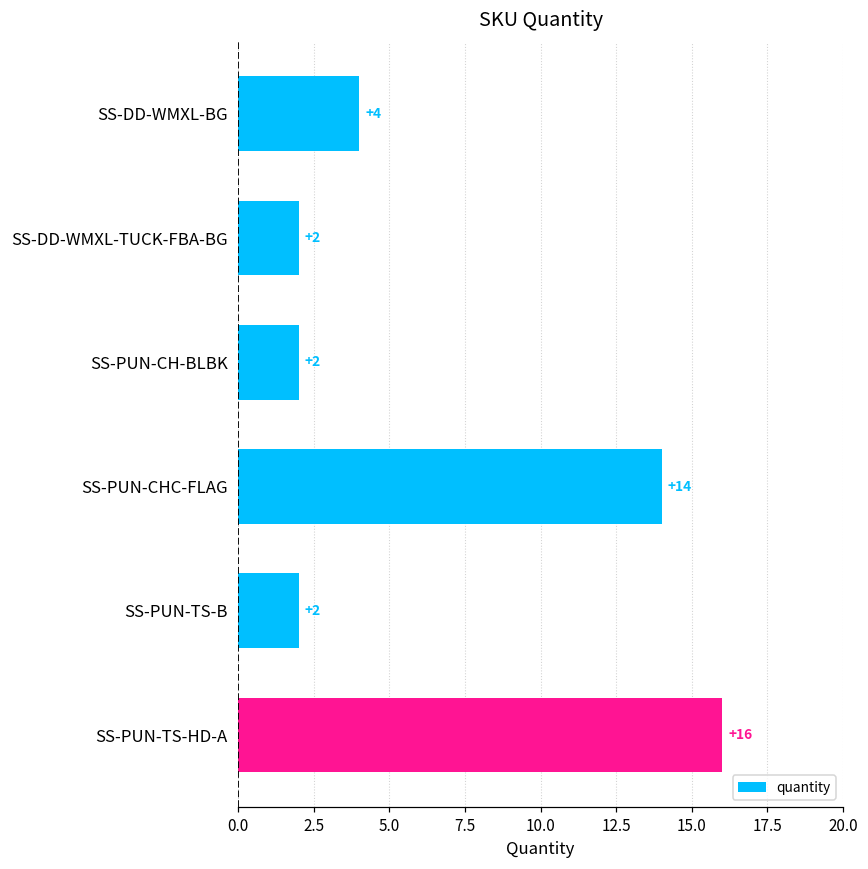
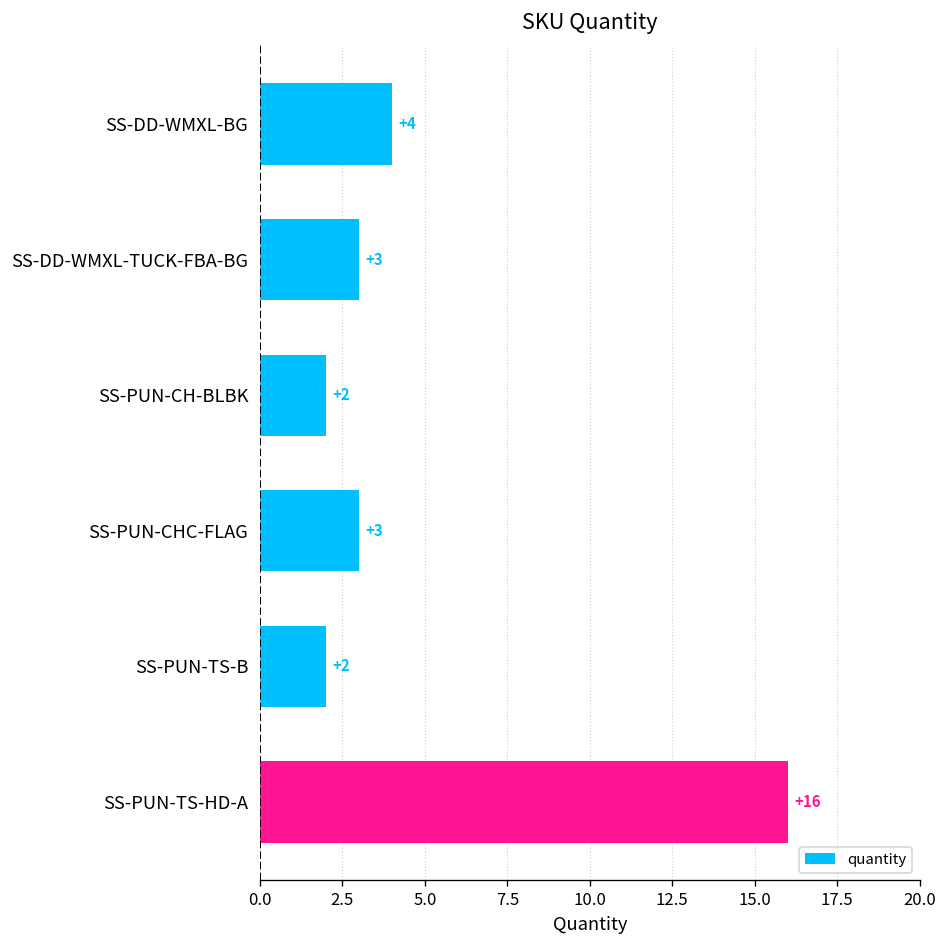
  {
    "SS-DD-WMXL-BG": "+4",
-   "SS-DD-WMXL-TUCK-FBA-BG": "+2",
+   "SS-DD-WMXL-TUCK-FBA-BG": "+3",
    "SS-PUN-CH-BLBK": "+2",
-   "SS-PUN-CHC-FLAG": "+14",
+   "SS-PUN-CHC-FLAG": "+3",
    "SS-PUN-TS-B": "+2",
    "SS-PUN-TS-HD-A": "+16"
  }
